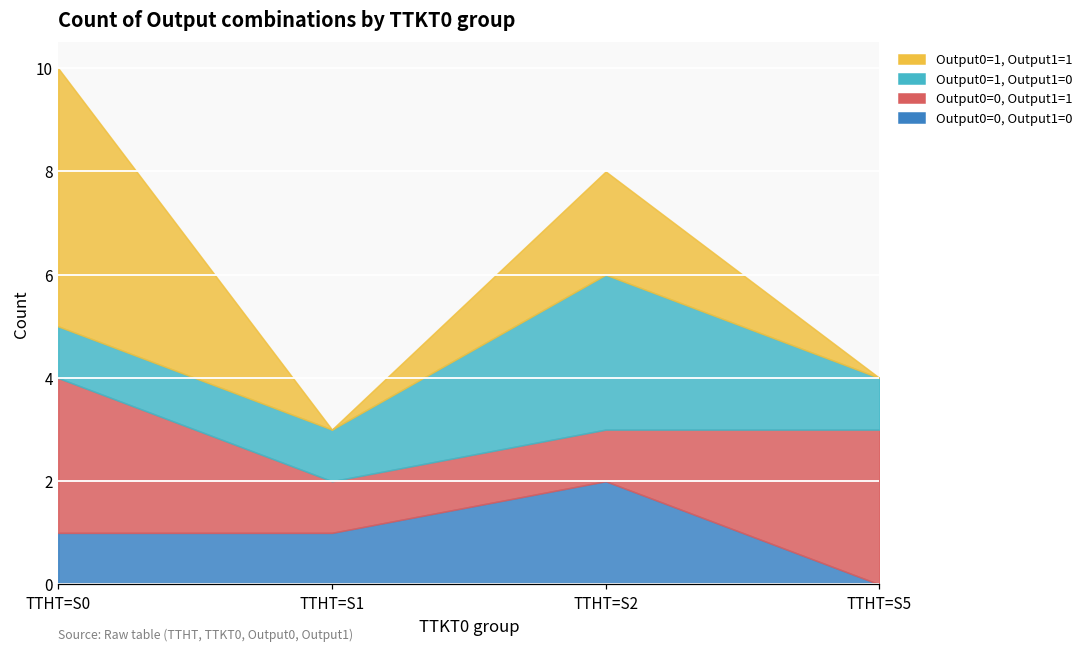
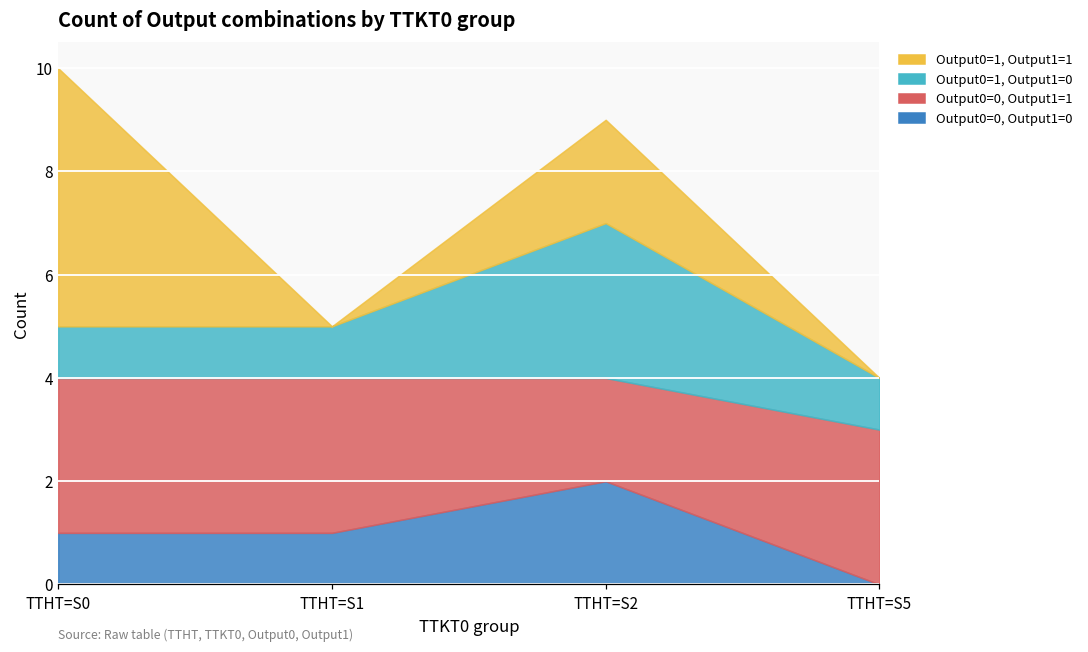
  {
    "Output0=0, Output1=1": {
      "TTHT=S0": 3,
-     "TTHT=S1": 1,
-     "TTHT=S2": 1,
+     "TTHT=S1": 3,
+     "TTHT=S2": 2,
      "TTHT=S5": 3
    },
    "Output0=1, Output1=1": {
      "TTHT=S0": 5,
      "TTHT=S2": 2
    }
  }
